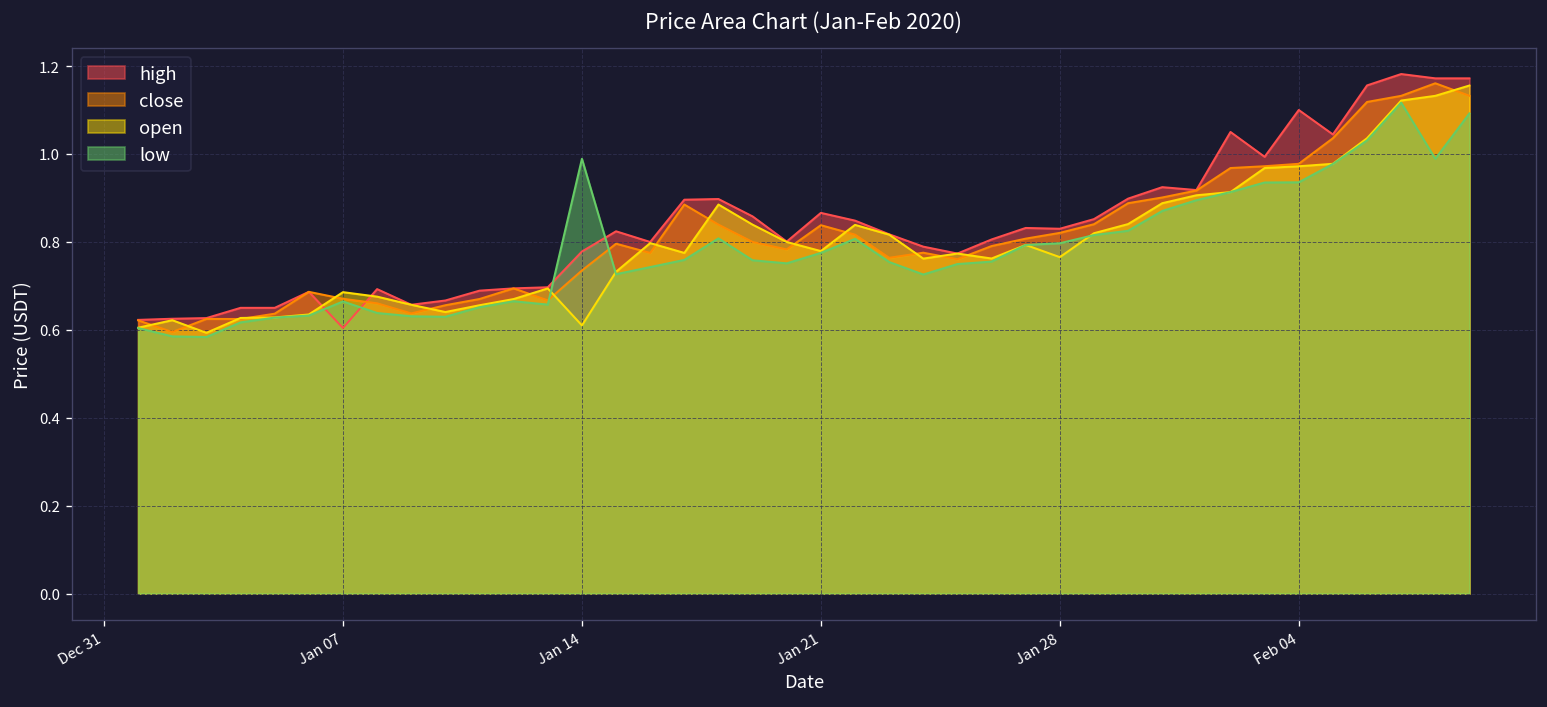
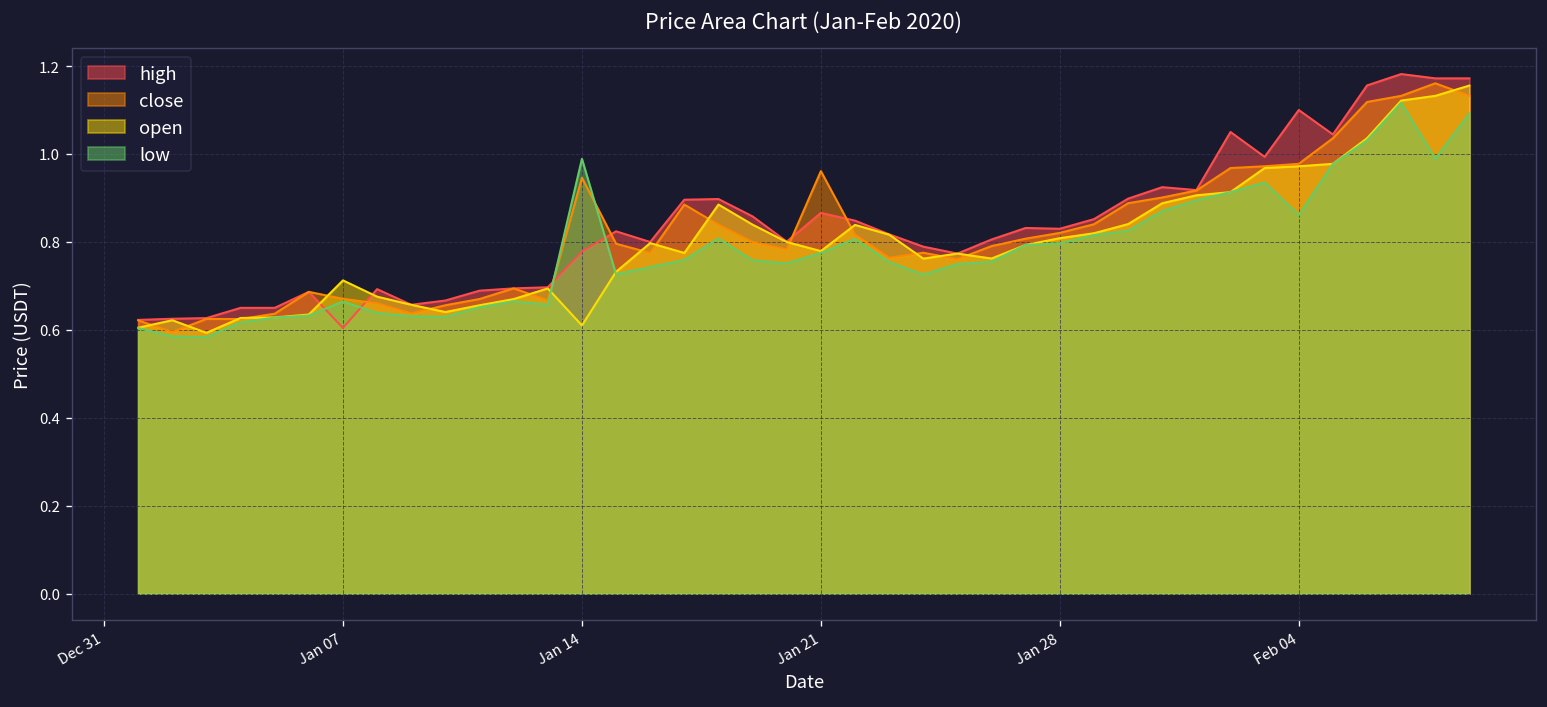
  {
    "high": {
      "Jan 07": 0.60,
      "Jan 14": 0.78,
      "Jan 21": 0.87,
      "Jan 28": 0.83,
      "Feb 04": 1.10
    },
    "close": {
-     "Jan 14": 0.74,
-     "Jan 21": 0.84,
+     "Jan 14": 0.95,
+     "Jan 21": 0.96,
      "Jan 28": 0.82
    },
    "open": {
-     "Jan 07": 0.69,
+     "Jan 07": 0.71,
      "Jan 14": 0.61,
-     "Jan 28": 0.77
+     "Jan 28": 0.81
    },
    "low": {
      "Jan 14": 0.99,
      "Jan 28": 0.80,
-     "Feb 04": 0.94
+     "Feb 04": 0.86
    }
  }
